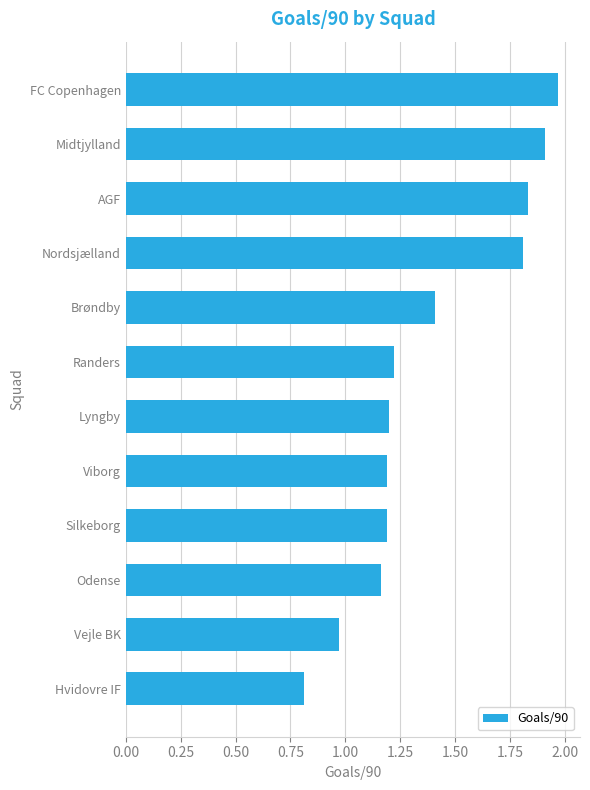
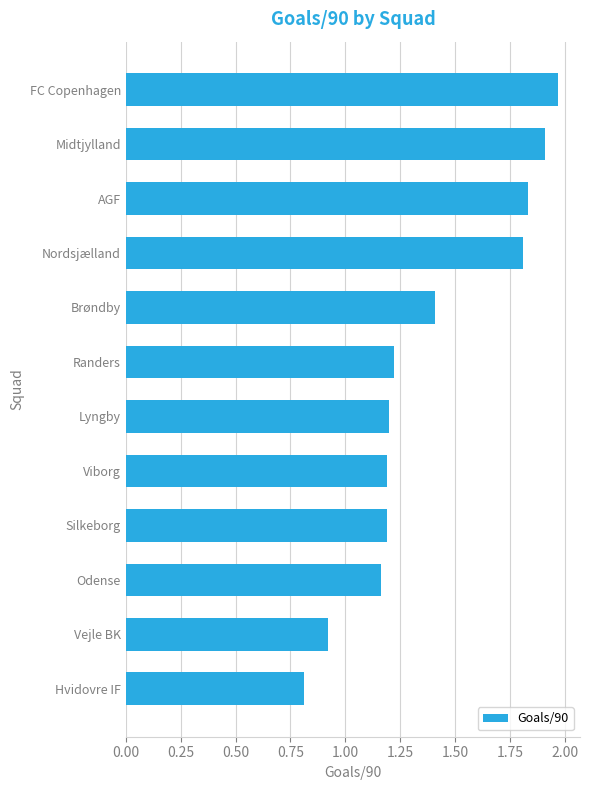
  {
    "FC Copenhagen": 1.97,
    "Midtjylland": 1.91,
    "AGF": 1.83,
    "Nordsjælland": 1.81,
    "Brøndby": 1.41,
    "Randers": 1.22,
    "Lyngby": 1.20,
    "Viborg": 1.19,
    "Silkeborg": 1.19,
    "Odense": 1.16,
-   "Vejle BK": 0.97,
+   "Vejle BK": 0.92,
    "Hvidovre IF": 0.81
  }
